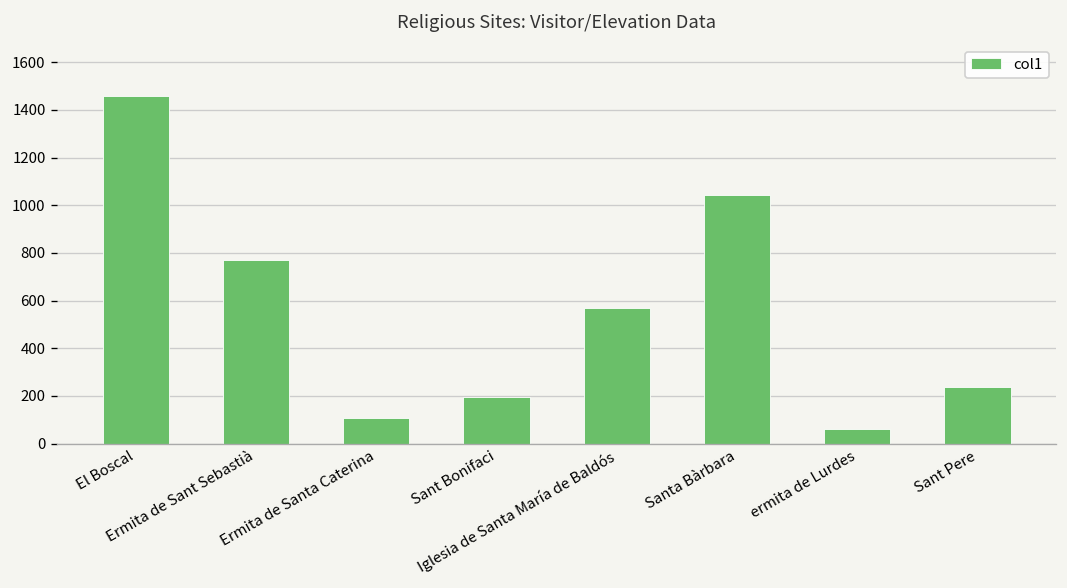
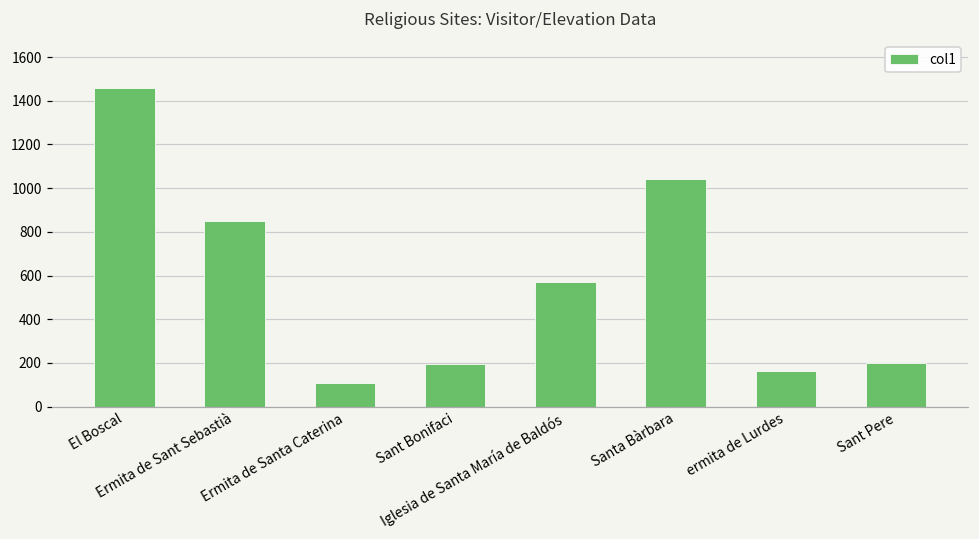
  {
    "El Boscal": 1460,
-   "Ermita de Sant Sebastià": 770,
+   "Ermita de Sant Sebastià": 850,
    "Ermita de Santa Caterina": 110,
    "Sant Bonifaci": 200,
    "Iglesia de Santa María de Baldós": 570,
    "Santa Bàrbara": 1040,
-   "ermita de Lurdes": 60,
-   "Sant Pere": 240
+   "ermita de Lurdes": 170,
+   "Sant Pere": 200
  }
